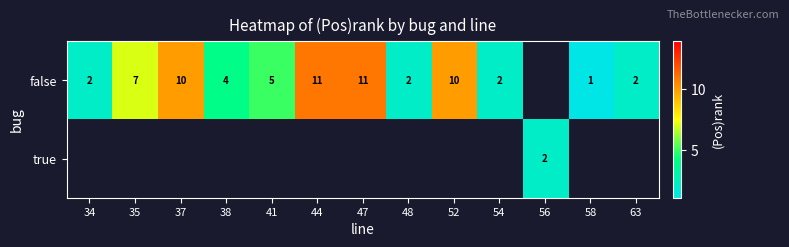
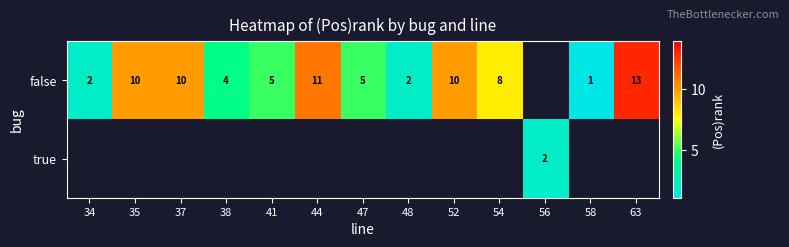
  {
    "false": {
      "34": 2,
-     "35": 7,
+     "35": 10,
      "37": 10,
      "38": 4,
      "41": 5,
      "44": 11,
-     "47": 11,
+     "47": 5,
      "48": 2,
      "52": 10,
-     "54": 2,
+     "54": 8,
      "58": 1,
-     "63": 2
+     "63": 13
    },
    "true": {
      "56": 2
    }
  }
